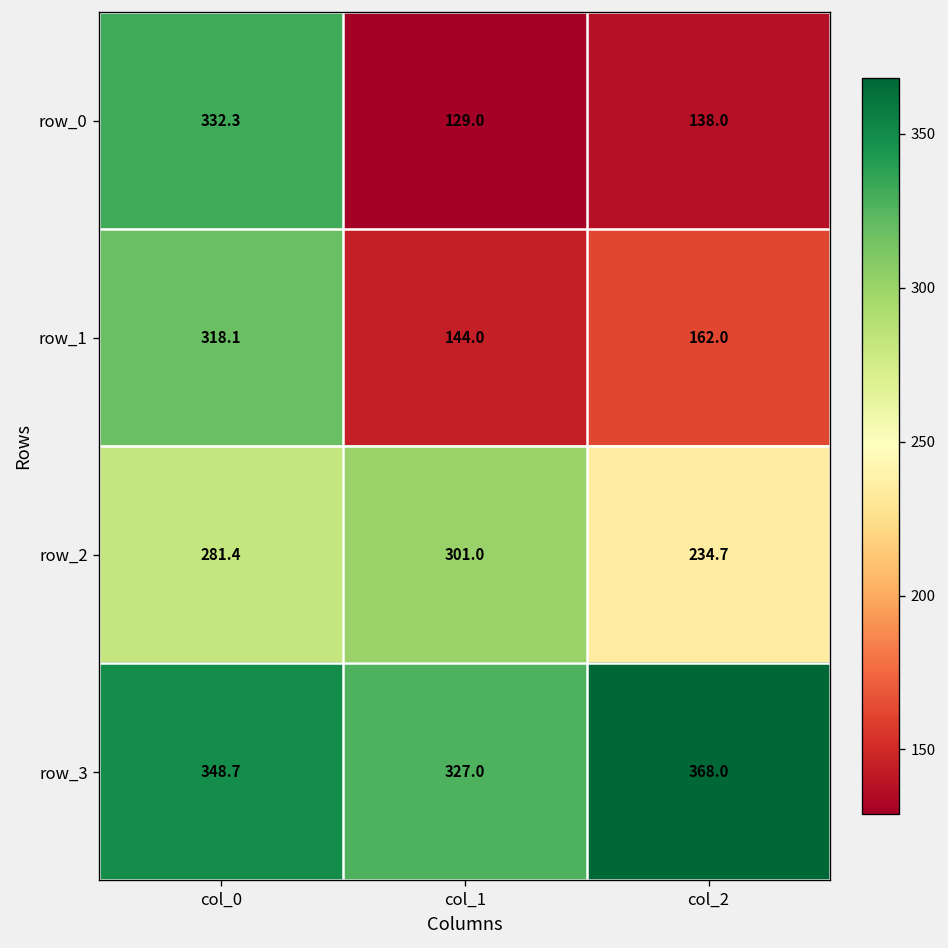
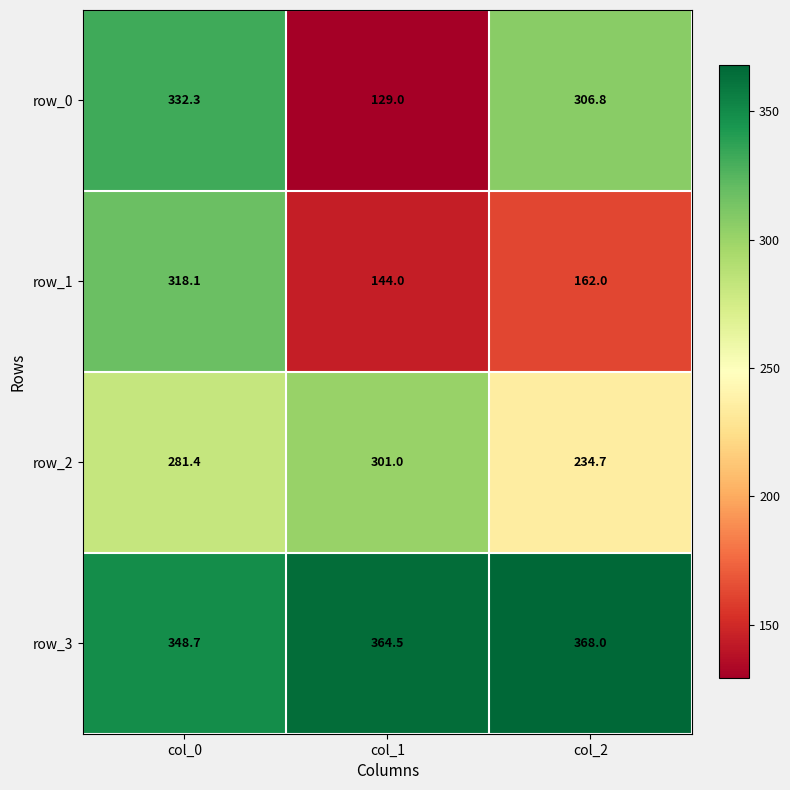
  {
    "row_0": {
      "col_0": 332.3,
      "col_1": 129.0,
-     "col_2": 138.0
+     "col_2": 306.8
    },
    "row_1": {
      "col_0": 318.1,
      "col_1": 144.0,
      "col_2": 162.0
    },
    "row_2": {
      "col_0": 281.4,
      "col_1": 301.0,
      "col_2": 234.7
    },
    "row_3": {
      "col_0": 348.7,
-     "col_1": 327.0,
+     "col_1": 364.5,
      "col_2": 368.0
    }
  }
